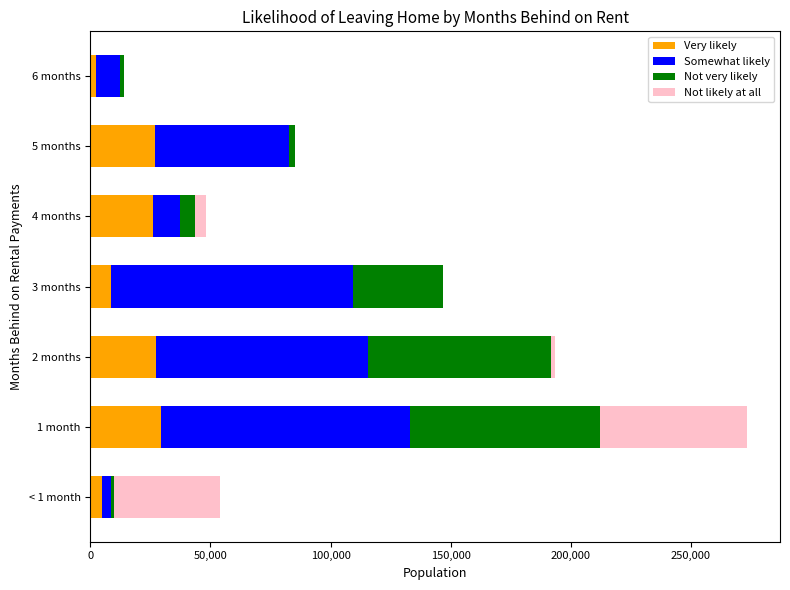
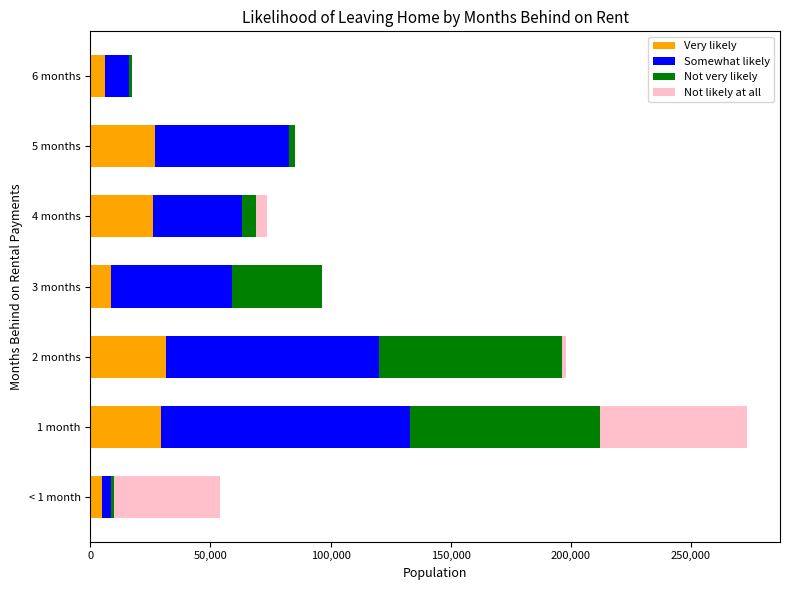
  {
    "Very likely": {
-     "6 months": "2,000",
+     "6 months": "6,000",
      "5 months": "27,000",
      "4 months": "26,000",
      "3 months": "9,000",
-     "2 months": "27,000",
+     "2 months": "32,000",
      "1 month": "29,000",
      "< 1 month": "5,000"
    },
    "Somewhat likely": {
      "6 months": "10,000",
      "5 months": "56,000",
-     "4 months": "11,000",
-     "3 months": "101,000",
+     "4 months": "37,000",
+     "3 months": "51,000",
      "2 months": "89,000",
      "1 month": "104,000",
      "< 1 month": "4,000"
    },
    "Not very likely": {
      "6 months": "1,000",
      "5 months": "3,000",
      "4 months": "6,000",
      "3 months": "37,000",
      "2 months": "76,000",
      "1 month": "79,000",
      "< 1 month": "1,000"
    },
    "Not likely at all": {
      "6 months": "0",
      "5 months": "0",
      "4 months": "5,000",
      "3 months": "0",
      "2 months": "2,000",
      "1 month": "61,000",
      "< 1 month": "44,000"
    }
  }
